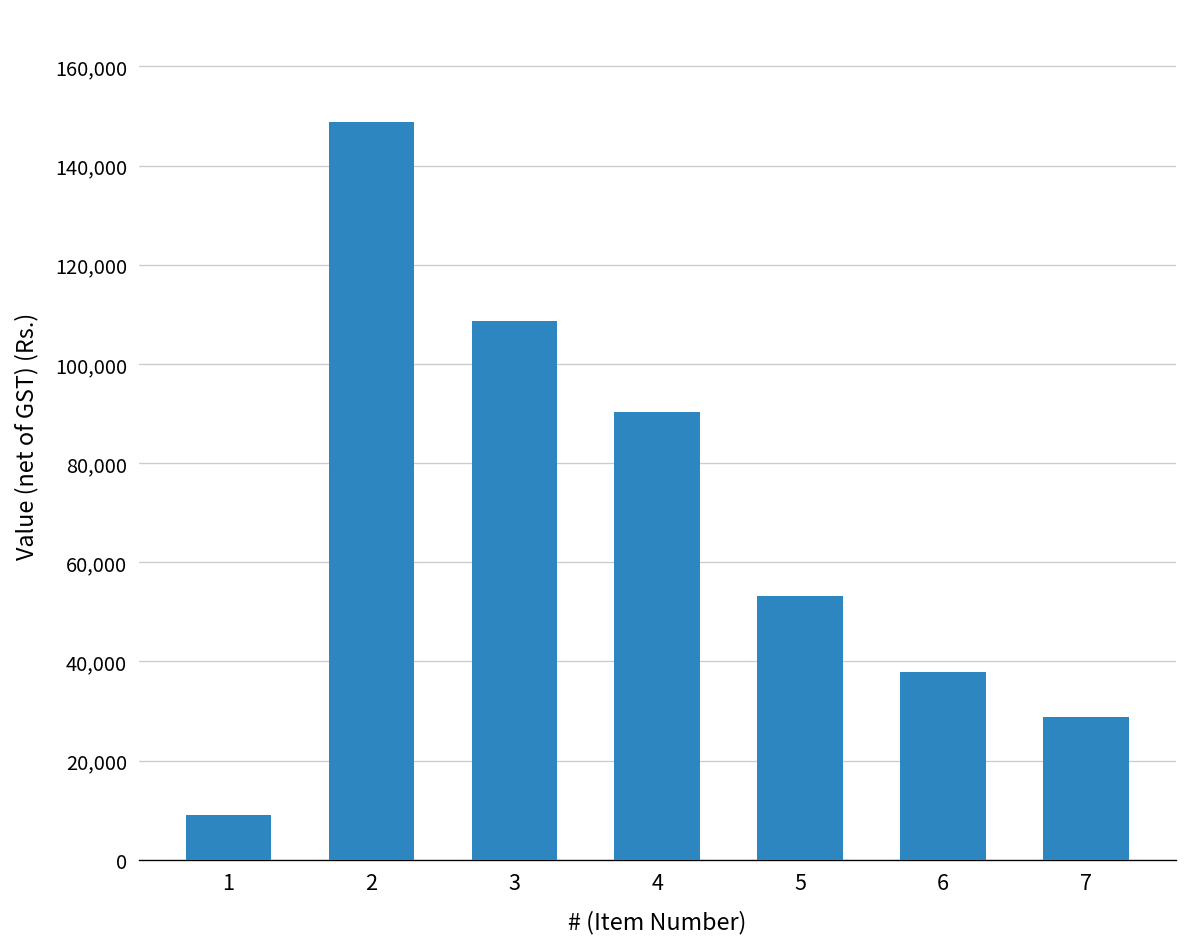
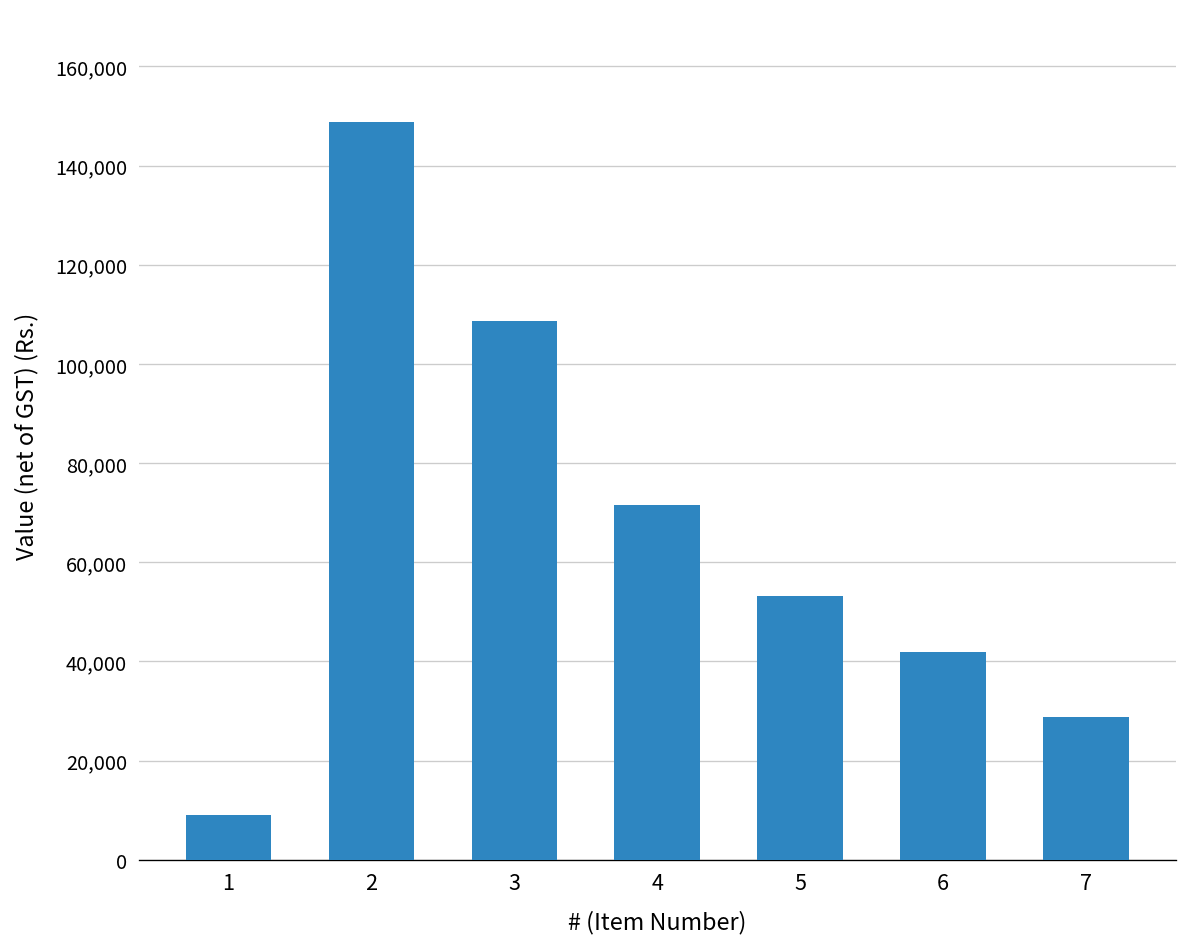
  {
    "1": "9,000",
    "2": "149,000",
    "3": "109,000",
-   "4": "90,000",
+   "4": "72,000",
    "5": "53,000",
-   "6": "38,000",
+   "6": "42,000",
    "7": "29,000"
  }
